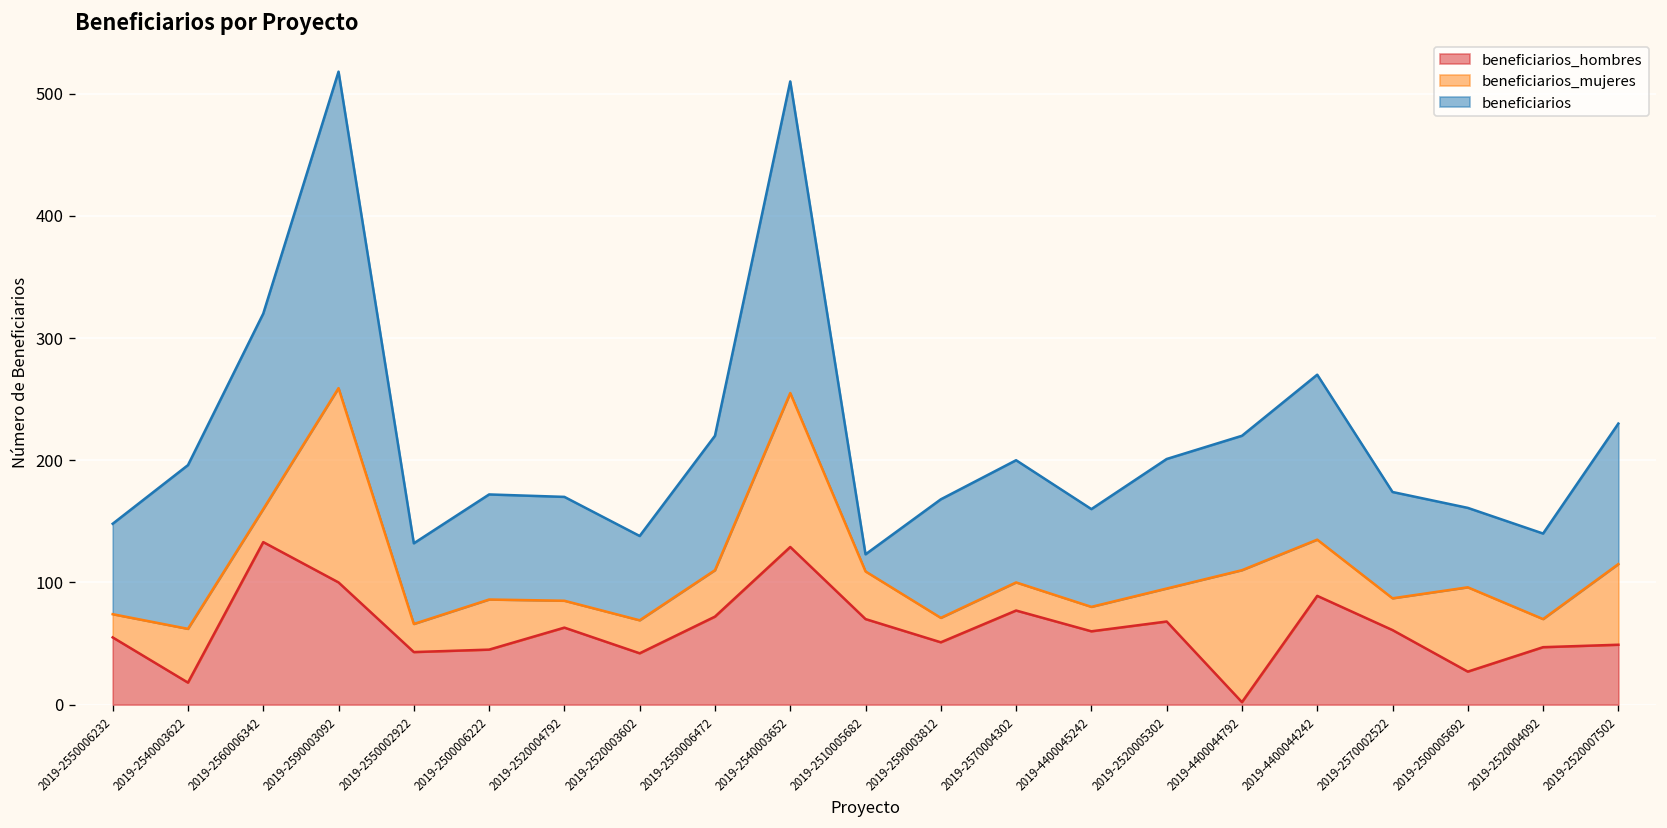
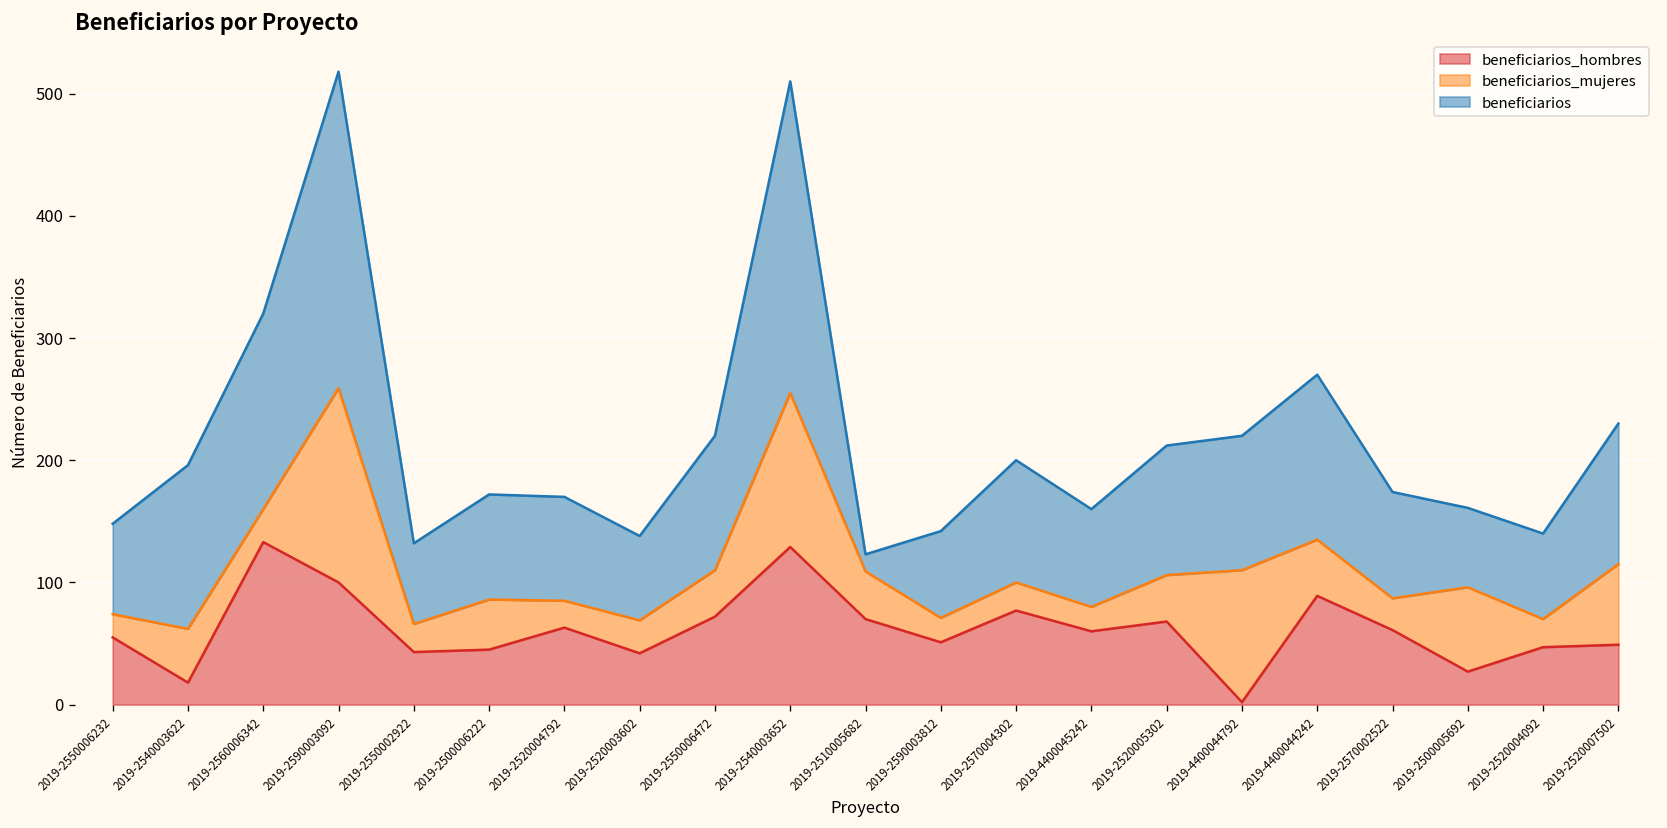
  {
    "beneficiarios_hombres": {
      "2019-2550006232": 55,
      "2019-2540003622": 18,
      "2019-2560006342": 133,
      "2019-2590003092": 100,
      "2019-2550002922": 43,
      "2019-2500006222": 45,
      "2019-2520004792": 63,
      "2019-2520003602": 42,
      "2019-2550006472": 72,
      "2019-2540003652": 129,
      "2019-2510005682": 70,
      "2019-2590003812": 51,
      "2019-2570004302": 77,
      "2019-4400045242": 60,
      "2019-2520005302": 68,
      "2019-4400044792": 2,
      "2019-4400044242": 89,
      "2019-2570002522": 61,
      "2019-2500005692": 27,
      "2019-2520004092": 47,
      "2019-2520007502": 49
    },
    "beneficiarios_mujeres": {
      "2019-2550006232": 19,
      "2019-2540003622": 44,
      "2019-2560006342": 27,
      "2019-2590003092": 159,
      "2019-2550002922": 23,
      "2019-2500006222": 41,
      "2019-2520004792": 22,
      "2019-2520003602": 27,
      "2019-2550006472": 38,
      "2019-2540003652": 126,
      "2019-2510005682": 39,
      "2019-2590003812": 20,
      "2019-2570004302": 23,
      "2019-4400045242": 20,
-     "2019-2520005302": 27,
+     "2019-2520005302": 38,
      "2019-4400044792": 108,
      "2019-4400044242": 46,
      "2019-2570002522": 26,
      "2019-2500005692": 69,
      "2019-2520004092": 23,
      "2019-2520007502": 66
    },
    "beneficiarios": {
      "2019-2550006232": 74,
      "2019-2540003622": 134,
      "2019-2560006342": 160,
      "2019-2590003092": 259,
      "2019-2550002922": 66,
      "2019-2500006222": 86,
      "2019-2520004792": 85,
      "2019-2520003602": 69,
      "2019-2550006472": 110,
      "2019-2540003652": 255,
      "2019-2510005682": 14,
-     "2019-2590003812": 97,
+     "2019-2590003812": 71,
      "2019-2570004302": 100,
      "2019-4400045242": 80,
      "2019-2520005302": 106,
      "2019-4400044792": 110,
      "2019-4400044242": 135,
      "2019-2570002522": 87,
      "2019-2500005692": 65,
      "2019-2520004092": 70,
      "2019-2520007502": 115
    }
  }
